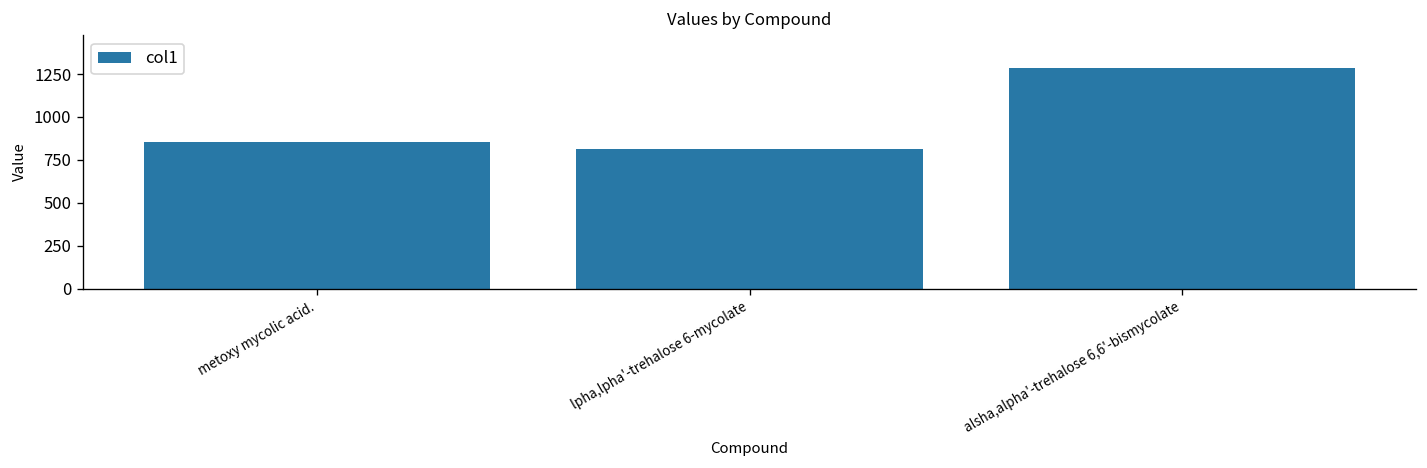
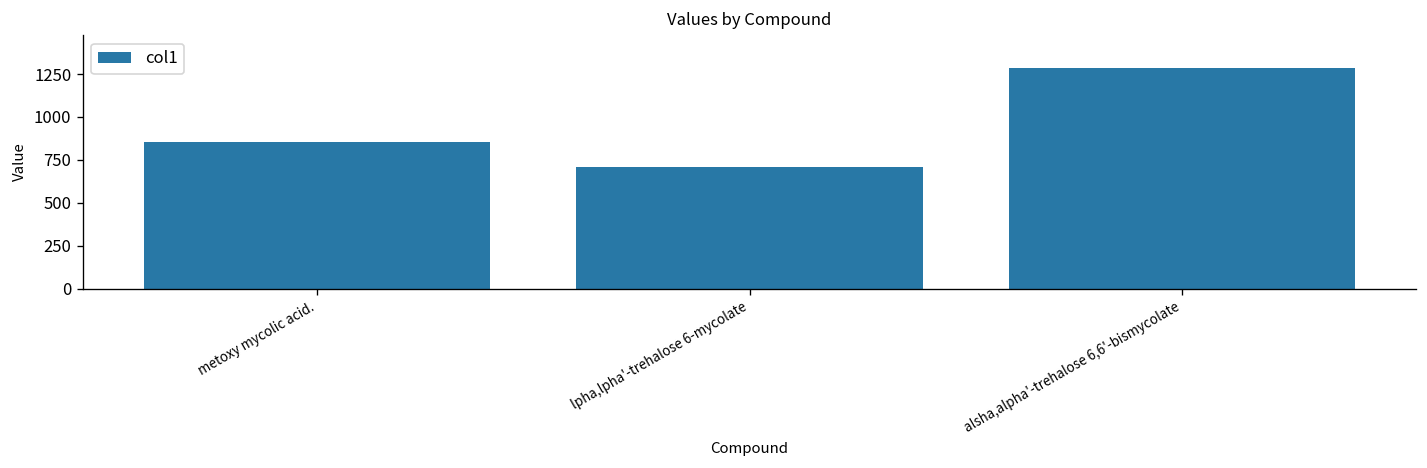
  {
    "metoxy mycolic acid.": 850,
-   "lpha,lpha'-trehalose 6-mycolate": 820,
+   "lpha,lpha'-trehalose 6-mycolate": 710,
    "alsha,alpha'-trehalose 6,6'-bismycolate": 1280
  }
